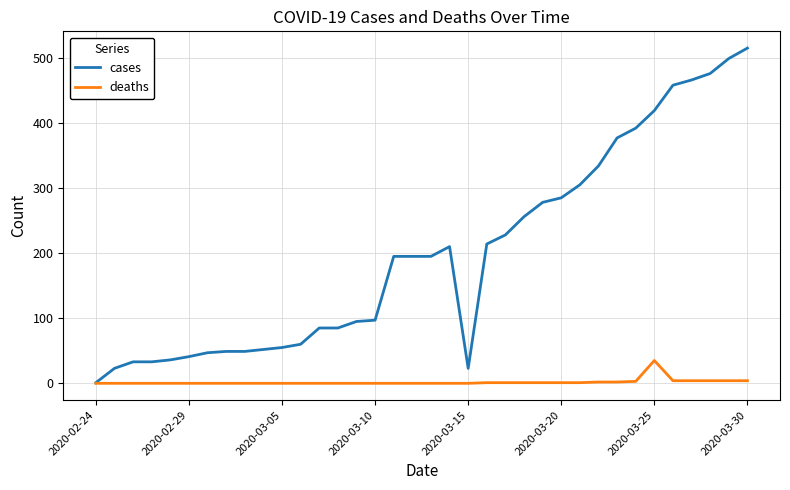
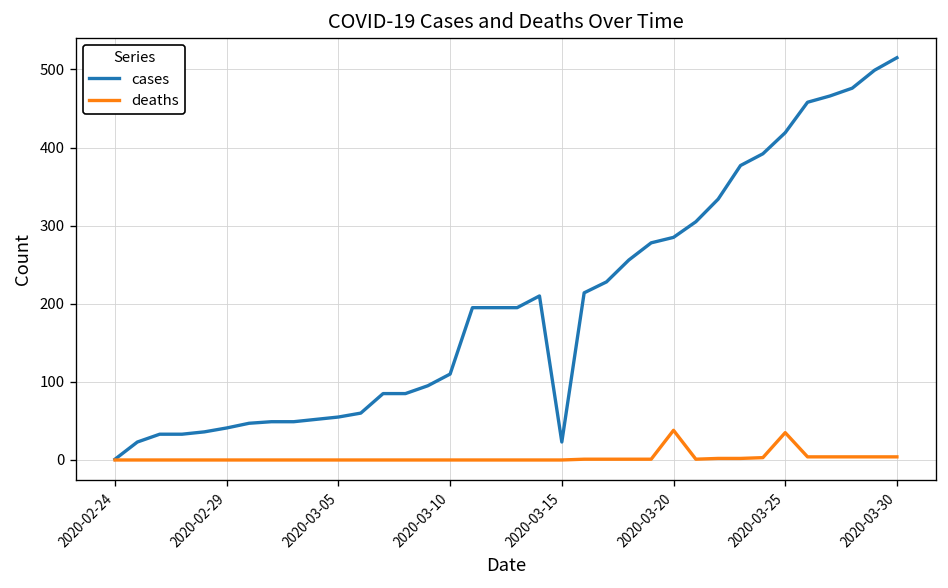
  {
    "cases": {
      "2020-02-29": 40,
      "2020-03-05": 60,
-     "2020-03-10": 100,
+     "2020-03-10": 110,
      "2020-03-15": 20,
      "2020-03-20": 290,
      "2020-03-25": 420,
      "2020-03-30": 520
    },
    "deaths": {
      "2020-02-29": 0,
      "2020-03-05": 0,
      "2020-03-10": 0,
      "2020-03-15": 0,
-     "2020-03-20": 0,
+     "2020-03-20": 40,
      "2020-03-25": 40,
      "2020-03-30": 0
    }
  }
